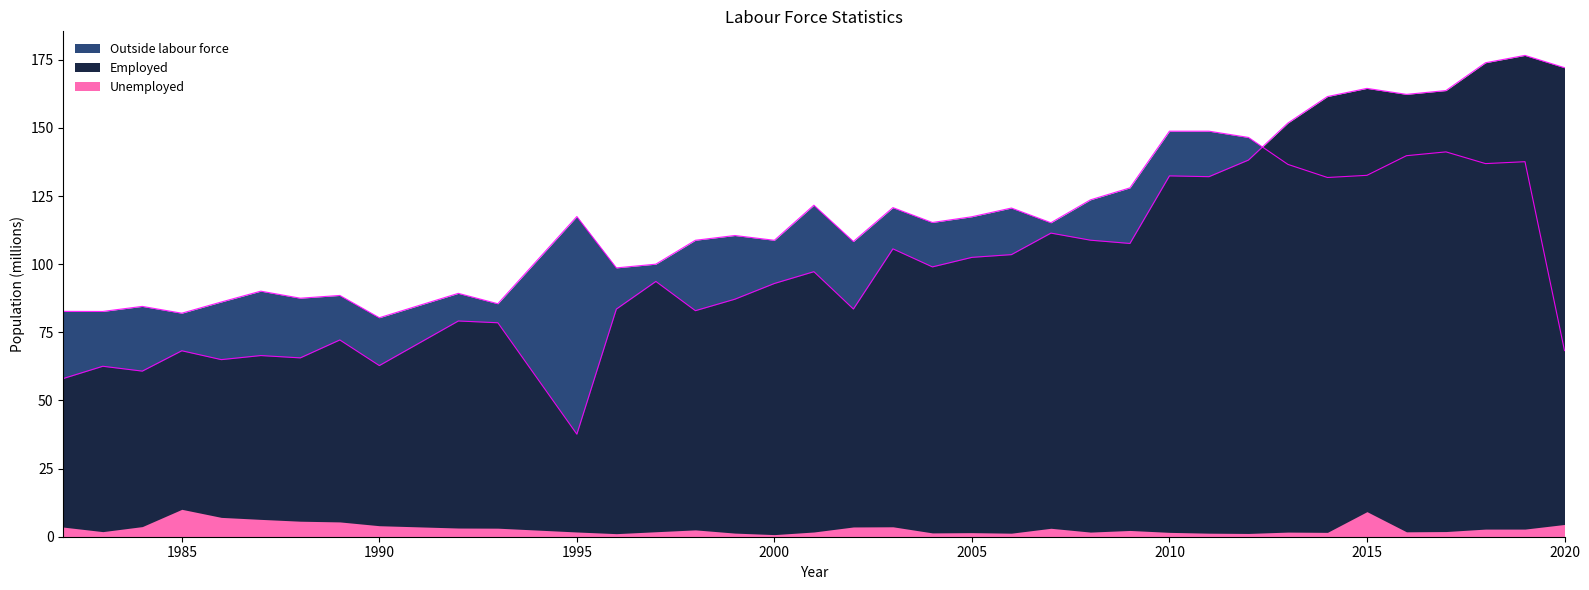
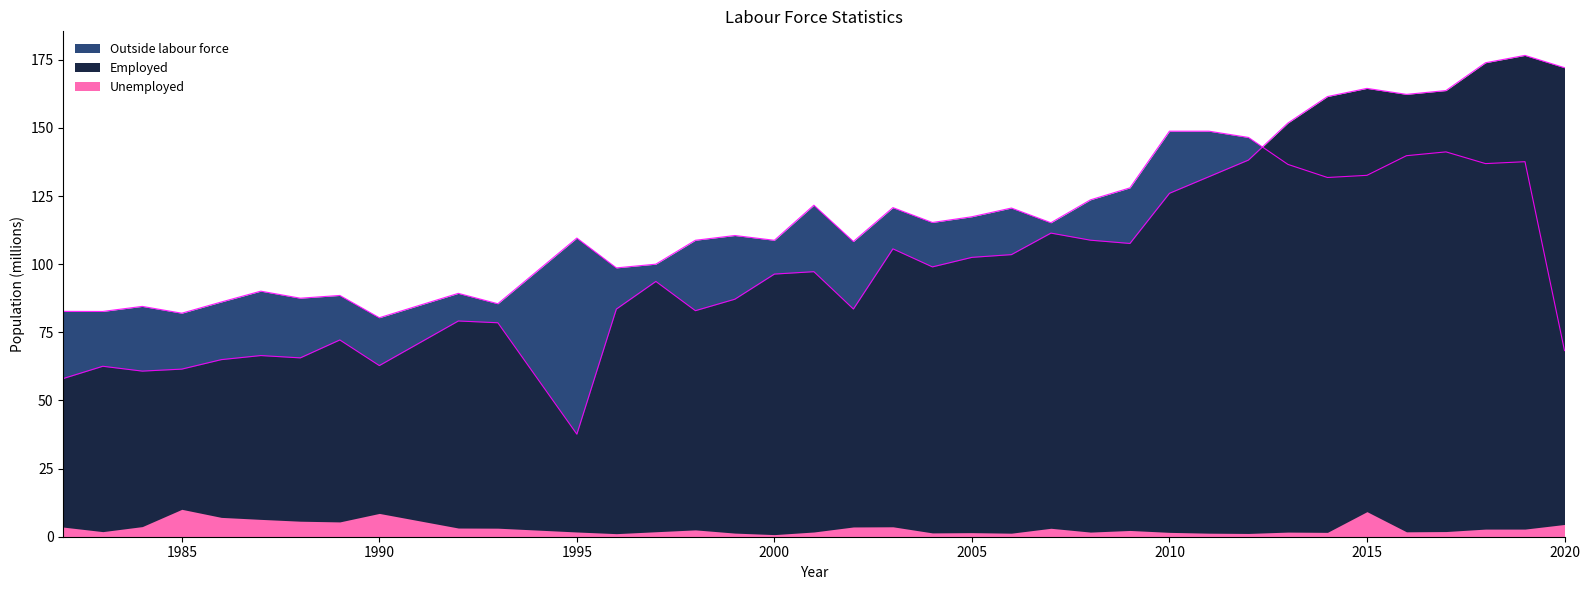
  {
    "Outside labour force": {
      "1985": 82,
      "1990": 80,
-     "1995": 117,
+     "1995": 110,
      "2000": 109,
      "2005": 117,
      "2010": 149,
      "2015": 133,
      "2020": 68
    },
    "Employed": {
-     "1985": 68,
+     "1985": 61,
      "1990": 63,
      "1995": 38,
-     "2000": 93,
+     "2000": 96,
      "2005": 103,
-     "2010": 132,
+     "2010": 126,
      "2015": 165,
      "2020": 172
    },
    "Unemployed": {
      "1985": 10,
-     "1990": 4,
+     "1990": 9,
      "1995": 2,
      "2005": 2,
      "2010": 2,
      "2015": 9,
      "2020": 5
    }
  }
